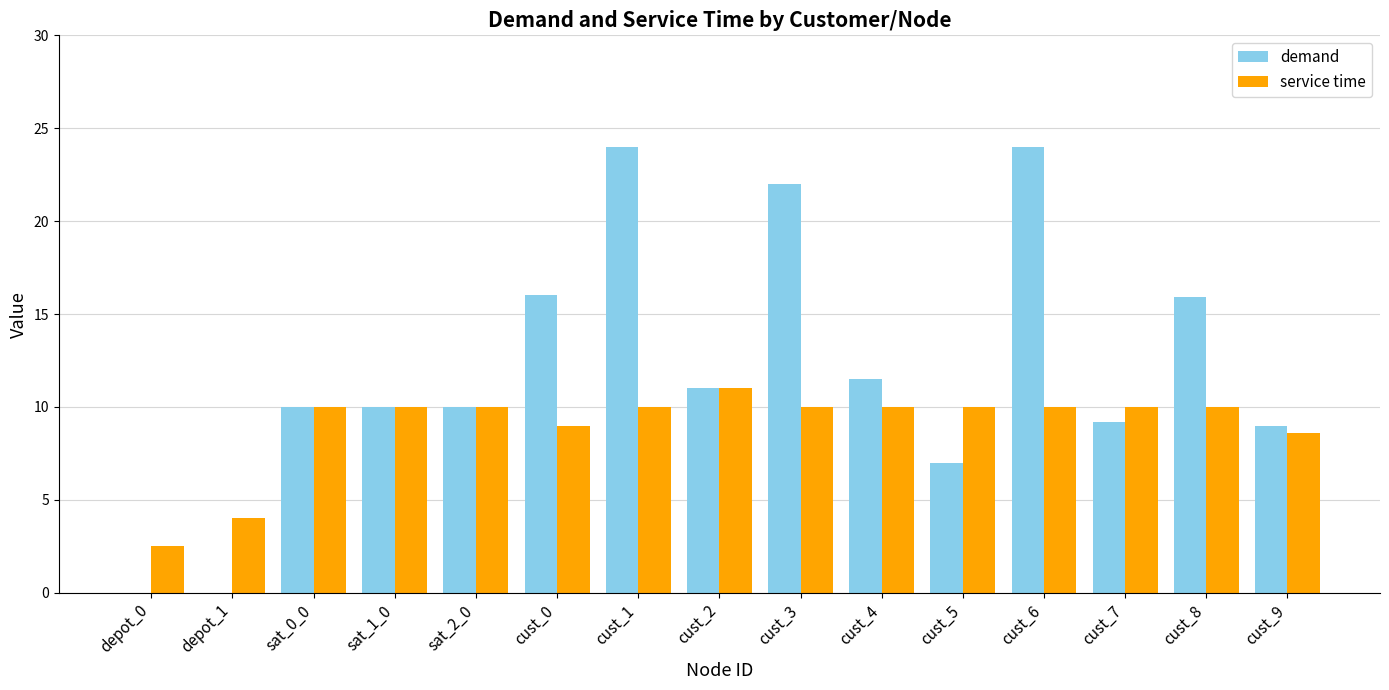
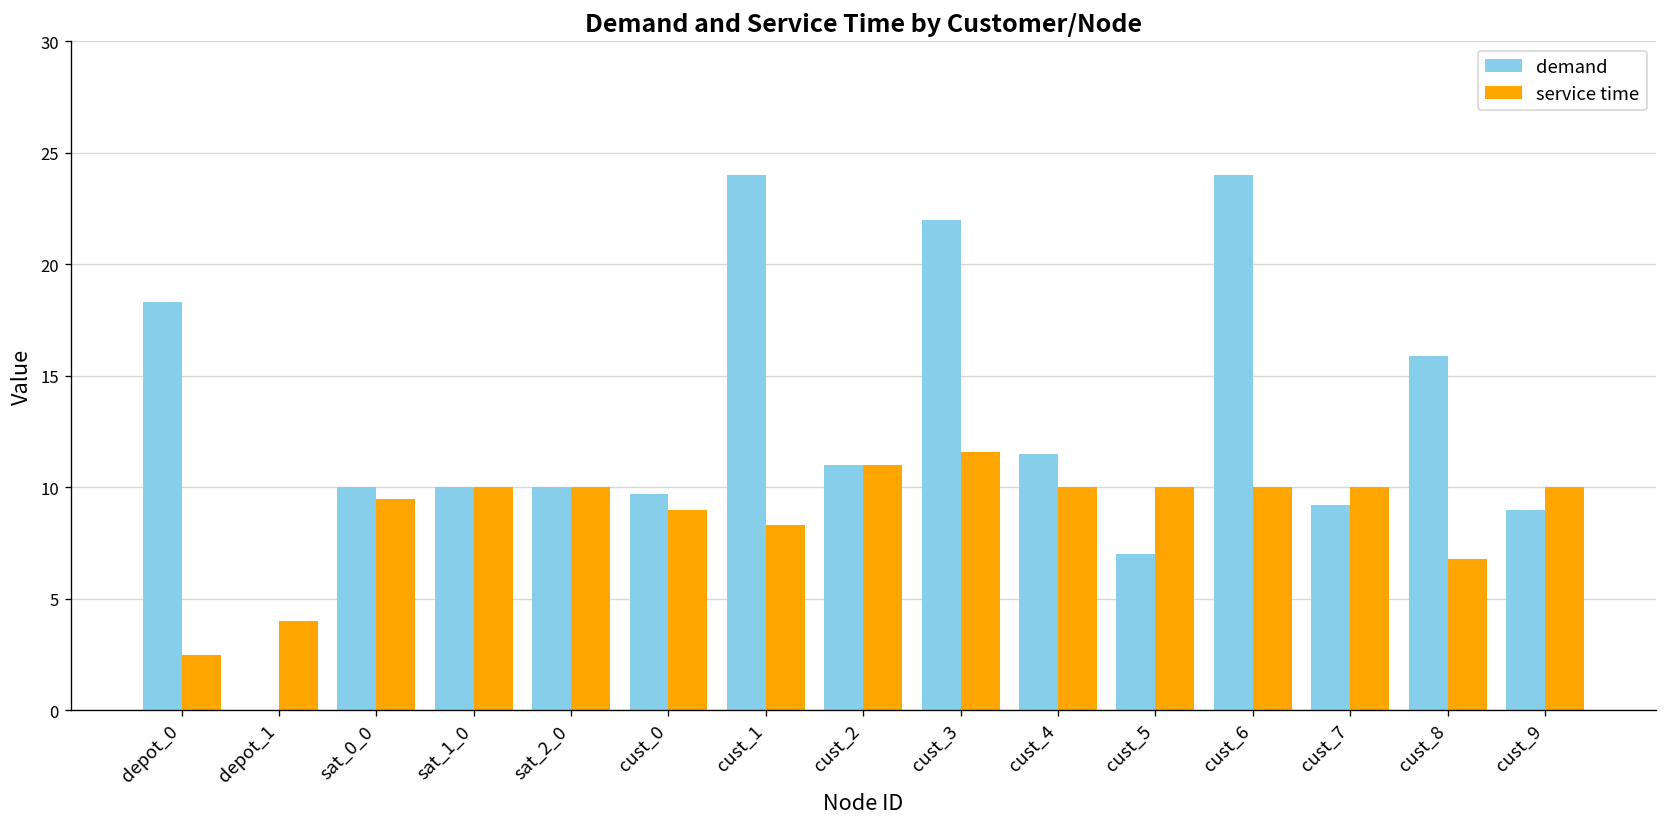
  {
    "demand": {
-     "depot_0": 0.0,
+     "depot_0": 18.3,
      "depot_1": 0.0,
      "sat_0_0": 10.0,
      "sat_1_0": 10.0,
      "sat_2_0": 10.0,
-     "cust_0": 16.0,
+     "cust_0": 9.7,
      "cust_1": 24.0,
      "cust_2": 11.0,
      "cust_3": 22.0,
      "cust_4": 11.5,
      "cust_5": 7.0,
      "cust_6": 24.0,
      "cust_7": 9.2,
      "cust_8": 15.9,
      "cust_9": 9.0
    },
    "service time": {
      "depot_0": 2.5,
      "depot_1": 4.0,
-     "sat_0_0": 10.0,
+     "sat_0_0": 9.5,
      "sat_1_0": 10.0,
      "sat_2_0": 10.0,
      "cust_0": 9.0,
-     "cust_1": 10.0,
+     "cust_1": 8.3,
      "cust_2": 11.0,
-     "cust_3": 10.0,
+     "cust_3": 11.6,
      "cust_4": 10.0,
      "cust_5": 10.0,
      "cust_6": 10.0,
      "cust_7": 10.0,
-     "cust_8": 10.0,
-     "cust_9": 8.6
+     "cust_8": 6.8,
+     "cust_9": 10.0
    }
  }
